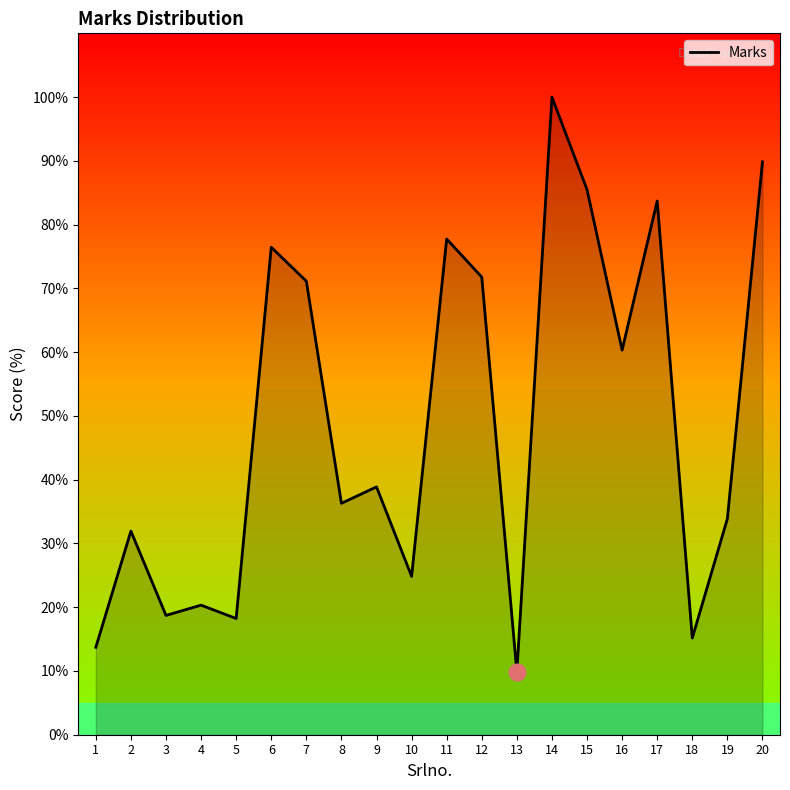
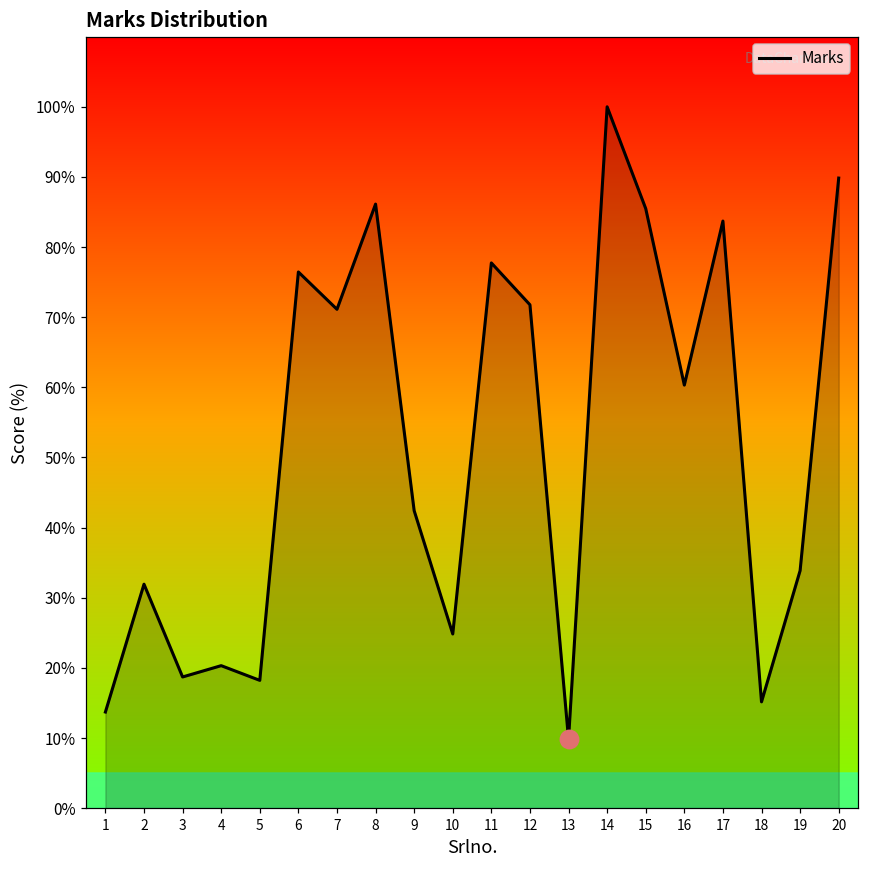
  {
    "Marks": {
      "1": "14%",
      "2": "32%",
      "3": "19%",
      "4": "20%",
      "5": "18%",
      "6": "76%",
      "7": "71%",
-     "8": "36%",
-     "9": "39%",
+     "8": "86%",
+     "9": "42%",
      "10": "25%",
      "11": "78%",
      "12": "72%",
      "14": "100%",
      "15": "85%",
      "16": "60%",
      "17": "84%",
      "18": "15%",
      "19": "34%",
      "20": "90%"
    }
  }
